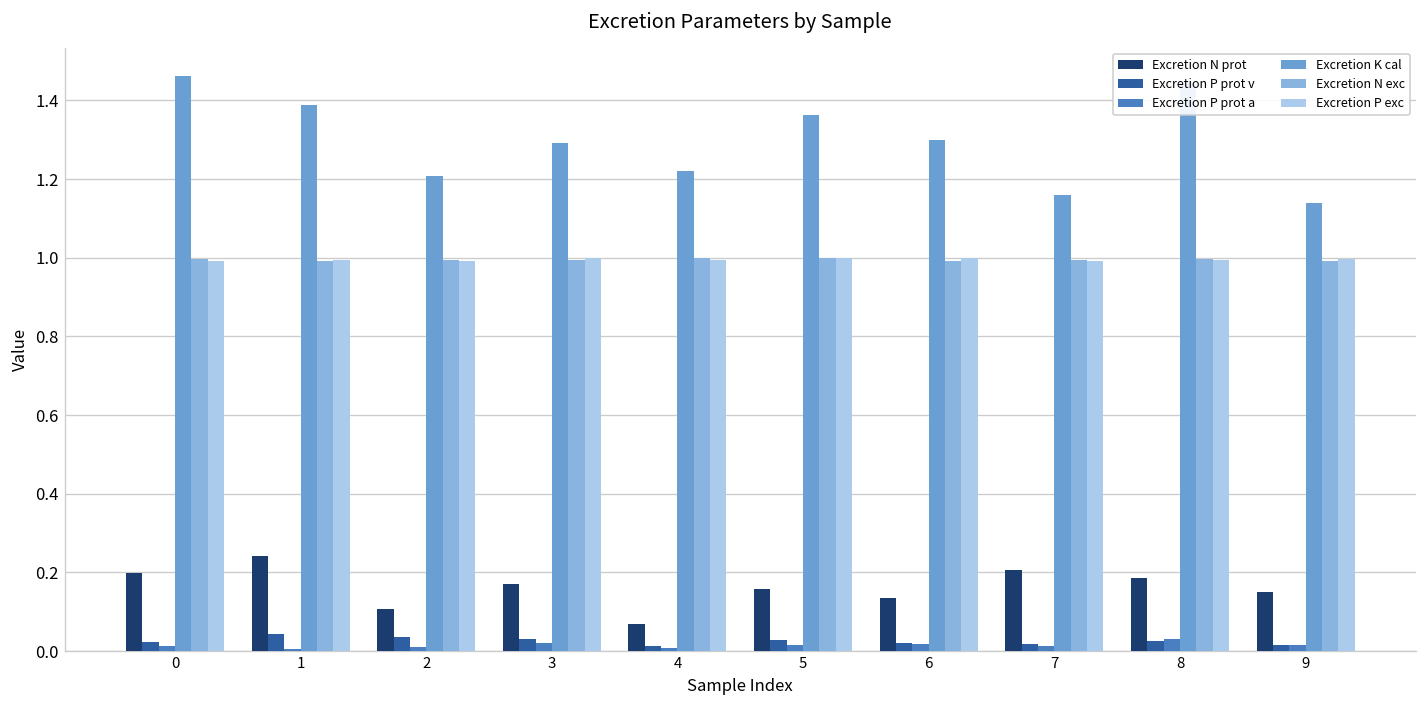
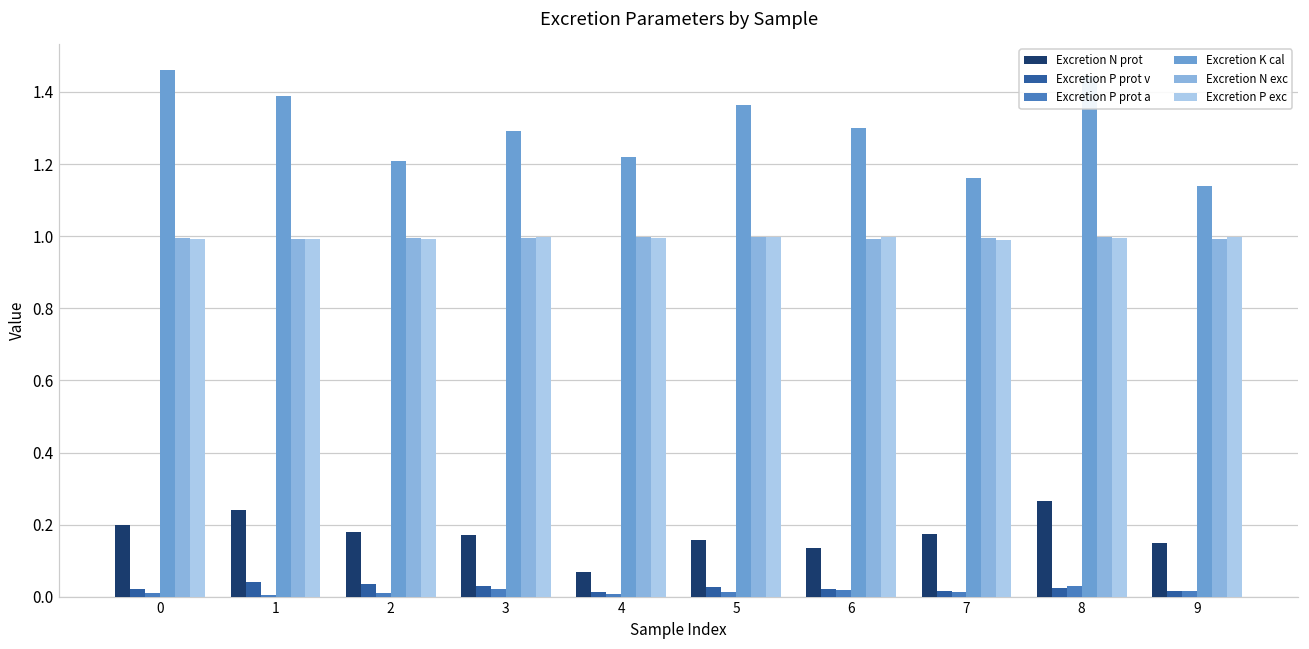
  {
    "Excretion N prot": {
      "0": 0.20,
      "1": 0.24,
-     "2": 0.11,
+     "2": 0.18,
      "3": 0.17,
      "4": 0.07,
      "5": 0.16,
      "6": 0.13,
-     "7": 0.21,
-     "8": 0.19,
+     "7": 0.18,
+     "8": 0.27,
      "9": 0.15
    }
  }
